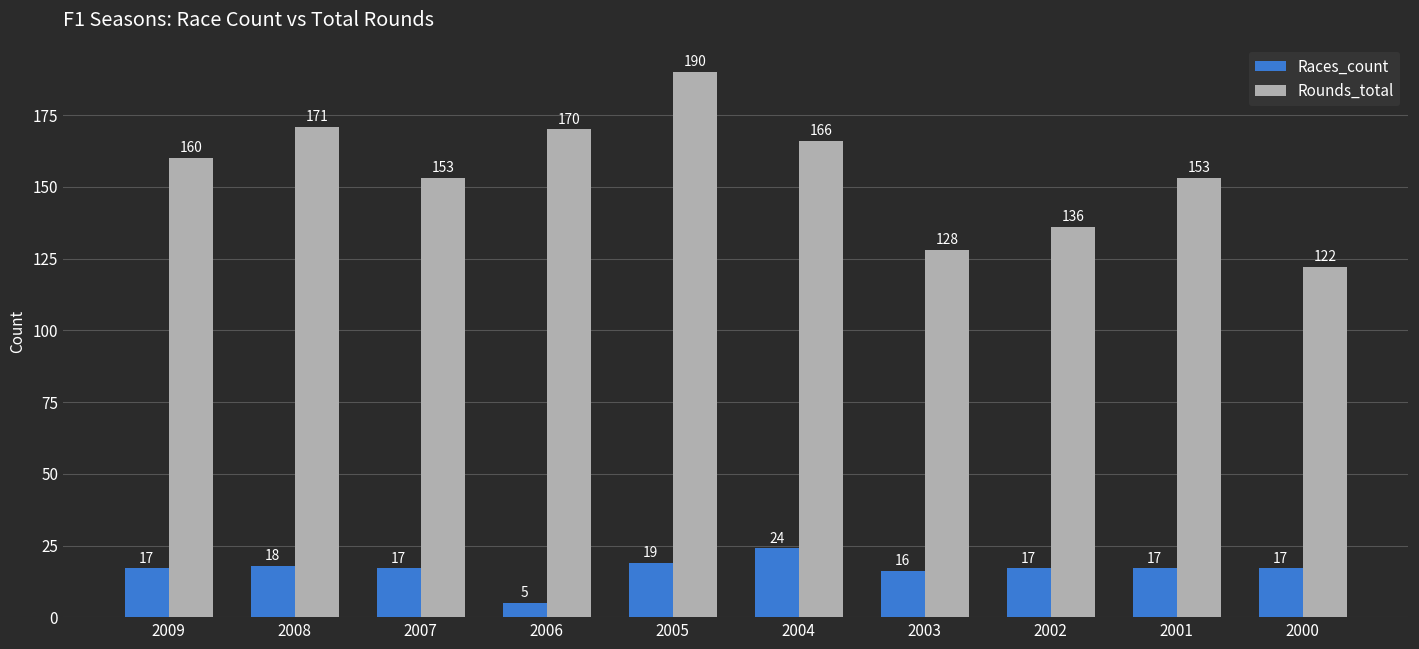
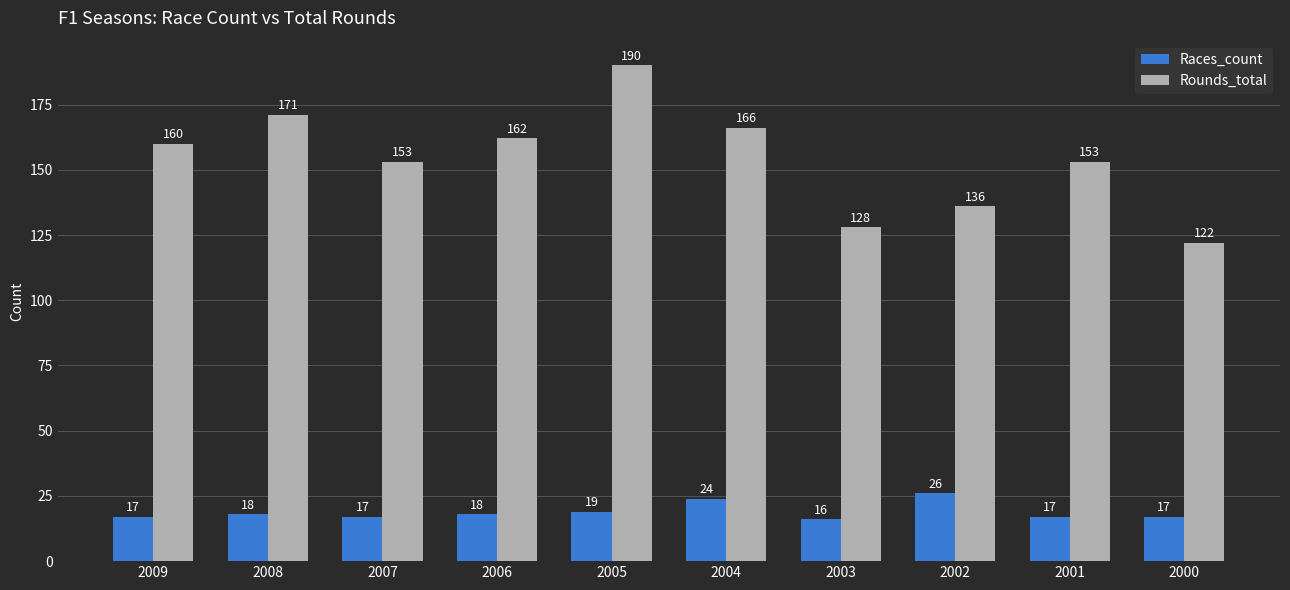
  {
    "Races_count": {
      "2009": 17,
      "2008": 18,
      "2007": 17,
-     "2006": 5,
+     "2006": 18,
      "2005": 19,
      "2004": 24,
      "2003": 16,
-     "2002": 17,
+     "2002": 26,
      "2001": 17,
      "2000": 17
    },
    "Rounds_total": {
      "2009": 160,
      "2008": 171,
      "2007": 153,
-     "2006": 170,
+     "2006": 162,
      "2005": 190,
      "2004": 166,
      "2003": 128,
      "2002": 136,
      "2001": 153,
      "2000": 122
    }
  }
